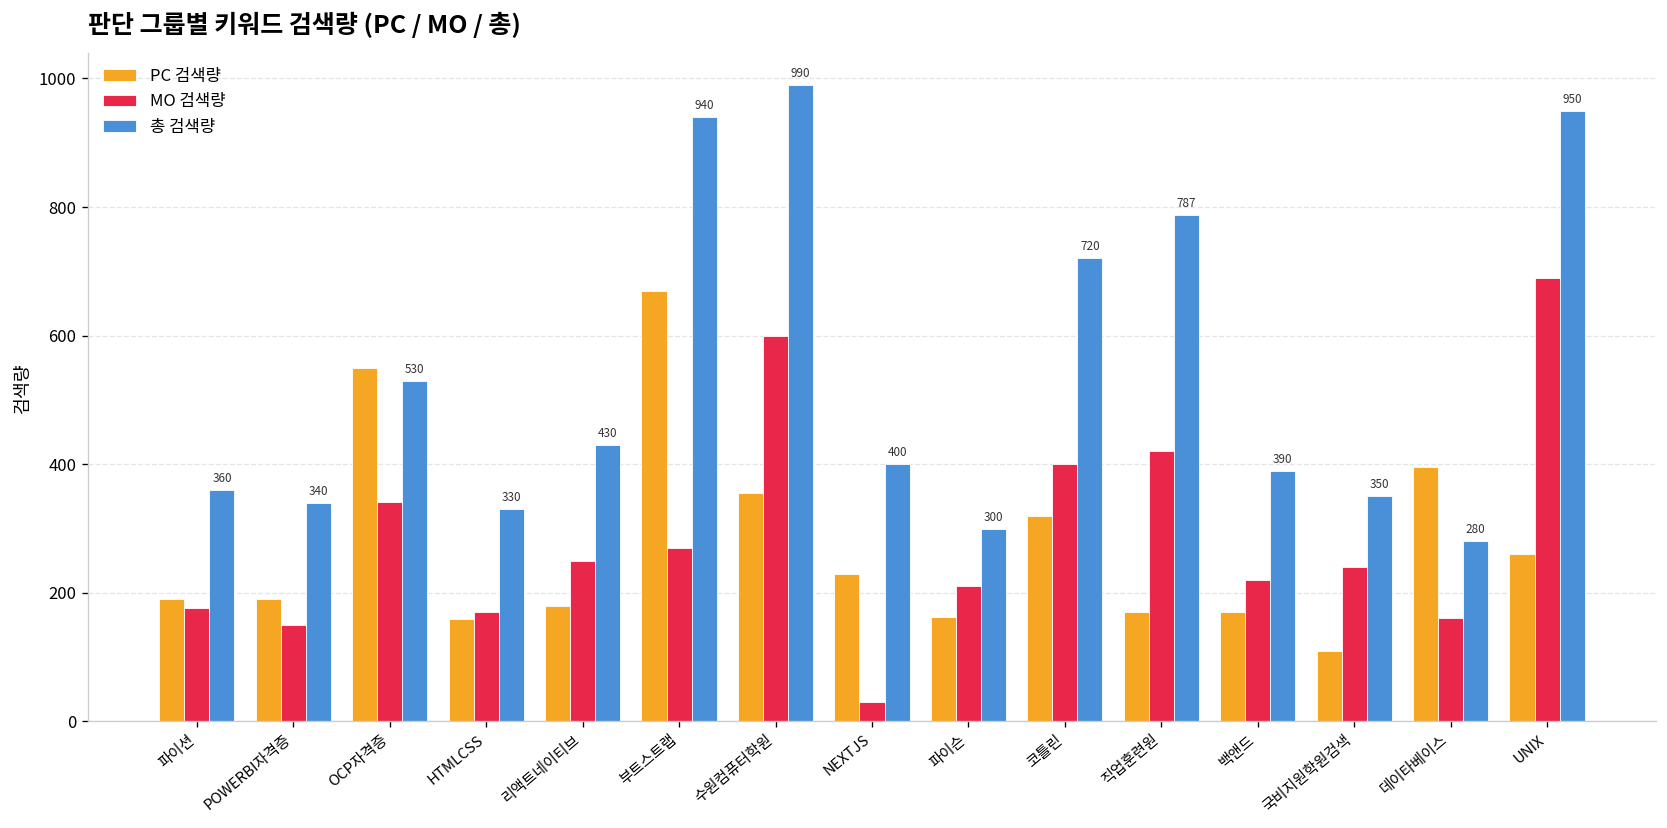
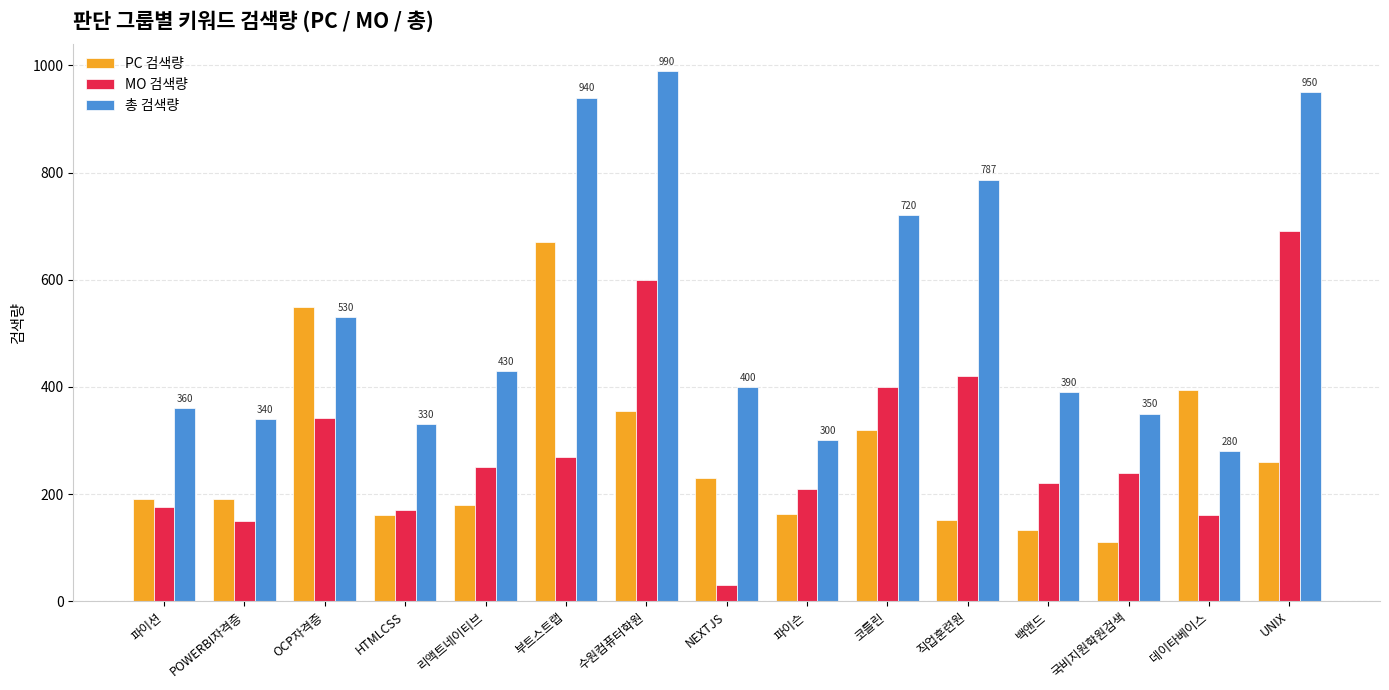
  {
    "PC 검색량": {
      "파이션": 190,
      "POWERBI자격증": 190,
      "OCP자격증": 550,
      "HTMLCSS": 160,
      "리액트네이티브": 180,
      "부트스트랩": 670,
      "수원컴퓨터학원": 360,
      "NEXTJS": 230,
      "파이슨": 160,
      "코틀린": 320,
-     "직업훈련원": 170,
-     "백앤드": 170,
+     "직업훈련원": 150,
+     "백앤드": 130,
      "국비지원학원검색": 110,
      "데이타베이스": 400,
      "UNIX": 260
    },
    "MO 검색량": {
      "파이션": 180,
      "POWERBI자격증": 150,
      "OCP자격증": 340,
      "HTMLCSS": 170,
      "리액트네이티브": 250,
      "부트스트랩": 270,
      "수원컴퓨터학원": 600,
      "NEXTJS": 30,
      "파이슨": 210,
      "코틀린": 400,
      "직업훈련원": 420,
      "백앤드": 220,
      "국비지원학원검색": 240,
      "데이타베이스": 160,
      "UNIX": 690
    },
    "총 검색량": {
      "파이션": 360,
      "POWERBI자격증": 340,
      "OCP자격증": 530,
      "HTMLCSS": 330,
      "리액트네이티브": 430,
      "부트스트랩": 940,
      "수원컴퓨터학원": 990,
      "NEXTJS": 400,
      "파이슨": 300,
      "코틀린": 720,
      "직업훈련원": 787,
      "백앤드": 390,
      "국비지원학원검색": 350,
      "데이타베이스": 280,
      "UNIX": 950
    }
  }
